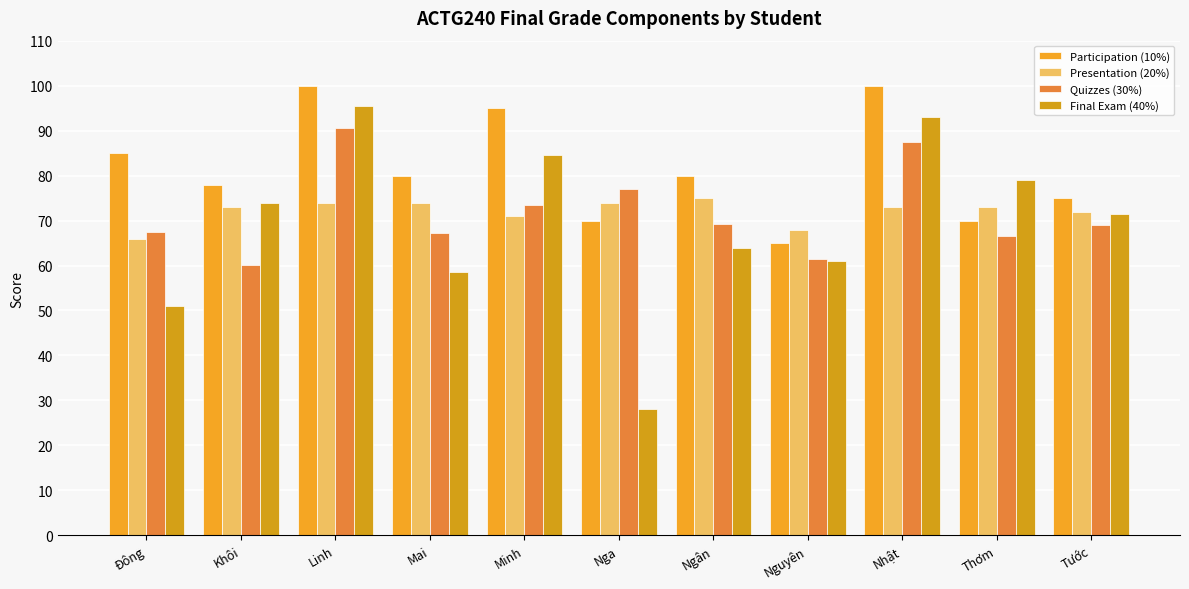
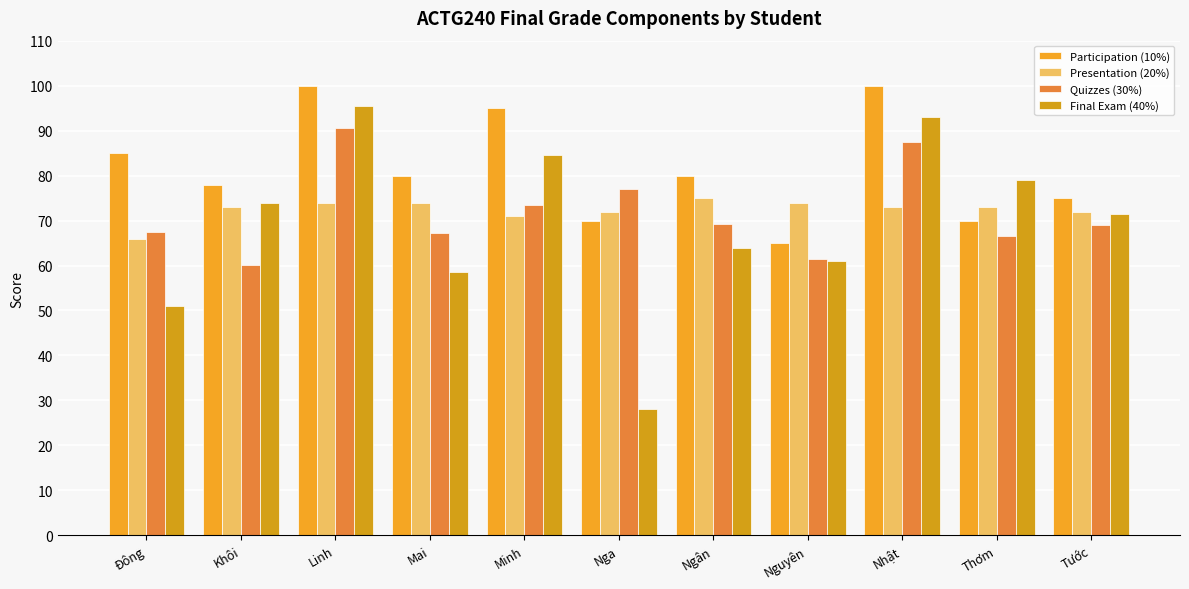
  {
    "Presentation (20%)": {
      "Đông": 66,
      "Khôi": 73,
      "Linh": 74,
      "Mai": 74,
      "Minh": 71,
-     "Nga": 74,
+     "Nga": 72,
      "Ngân": 75,
-     "Nguyên": 68,
+     "Nguyên": 74,
      "Nhật": 73,
      "Thơm": 73,
      "Tước": 72
    }
  }
